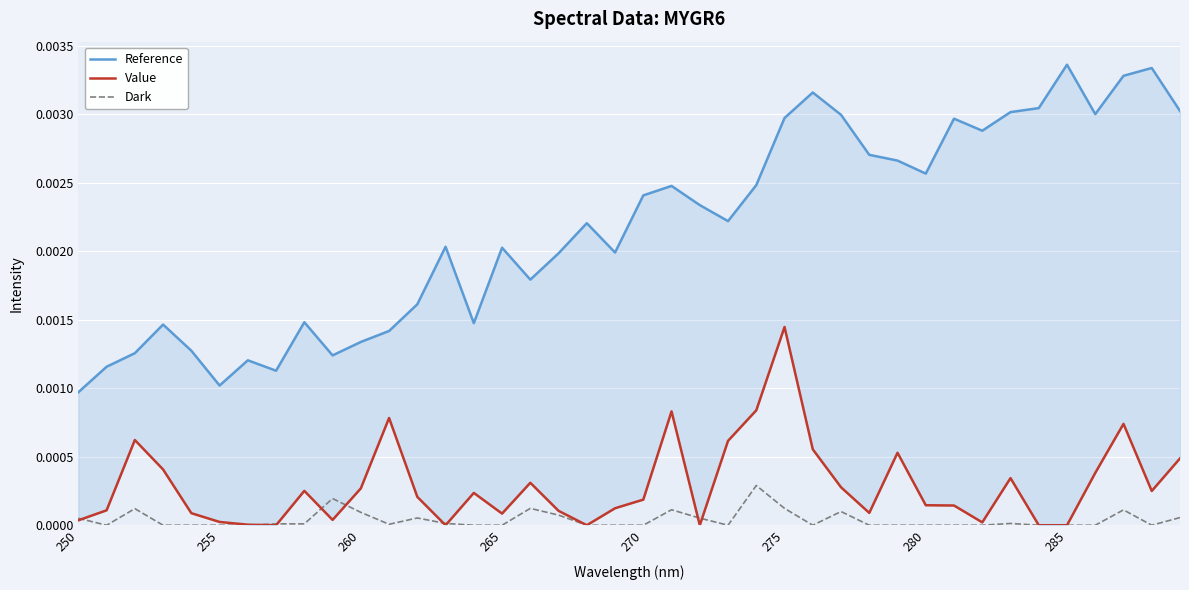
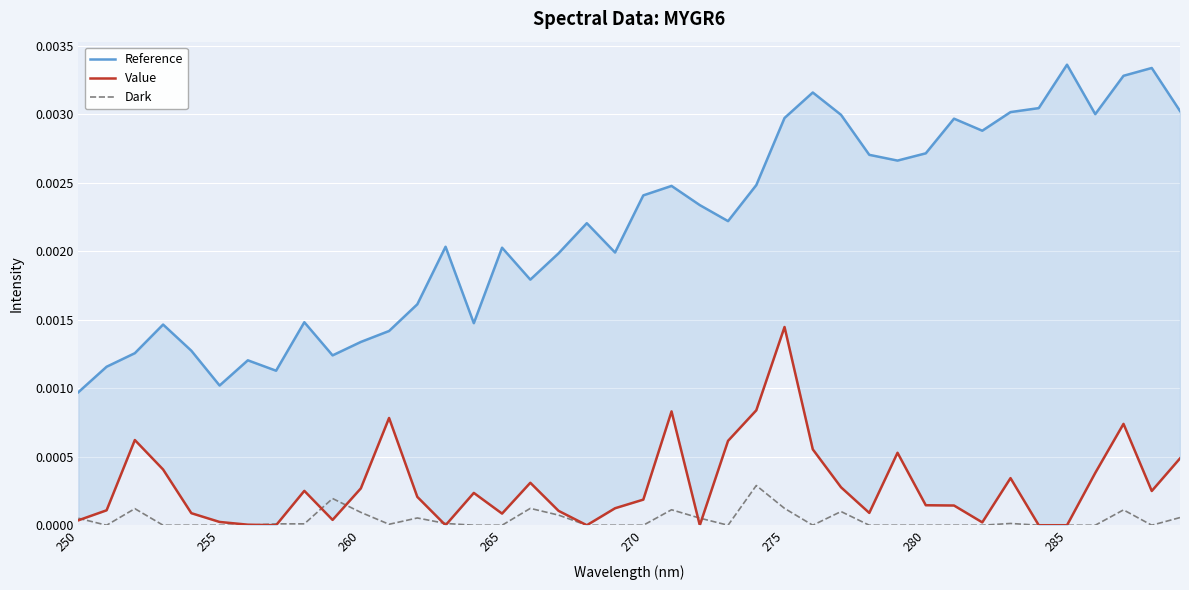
  {
    "Reference": {
      "250": 0.00097,
      "255": 0.00102,
      "260": 0.00134,
      "265": 0.00203,
      "270": 0.00241,
      "275": 0.00297,
-     "280": 0.00257,
+     "280": 0.00272,
      "285": 0.00336
    },
    "Value": {
      "255": 0.00002,
      "260": 0.00027,
      "265": 0.00009,
      "270": 0.00019,
      "275": 0.00145,
      "280": 0.00015
    },
    "Dark": {
      "255": 0.00000,
      "260": 0.00009,
      "265": 0.00000,
      "270": 0.00000,
      "275": 0.00012,
      "280": 0.00000
    }
  }
